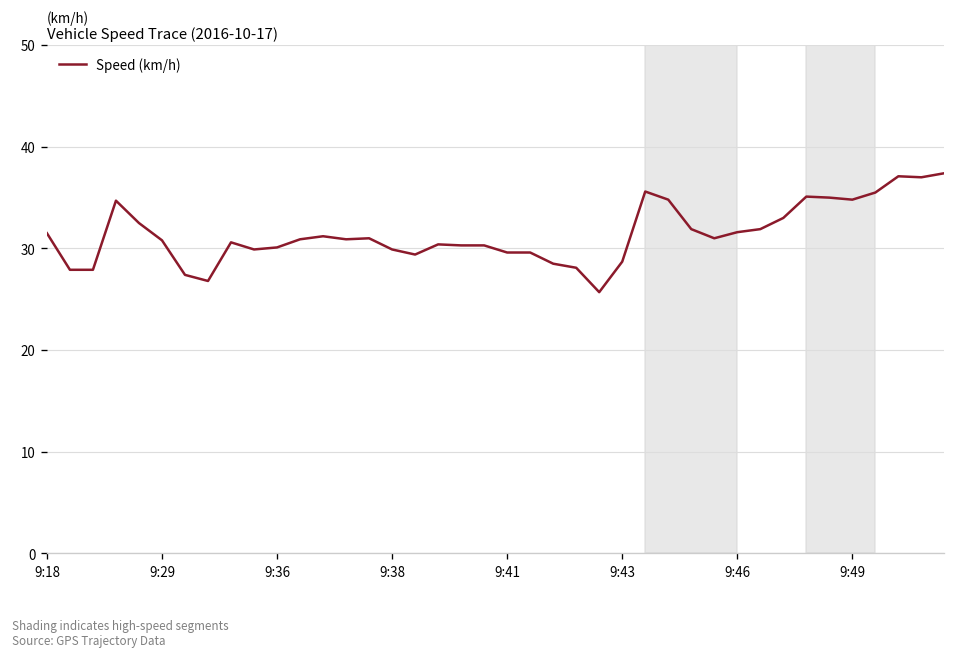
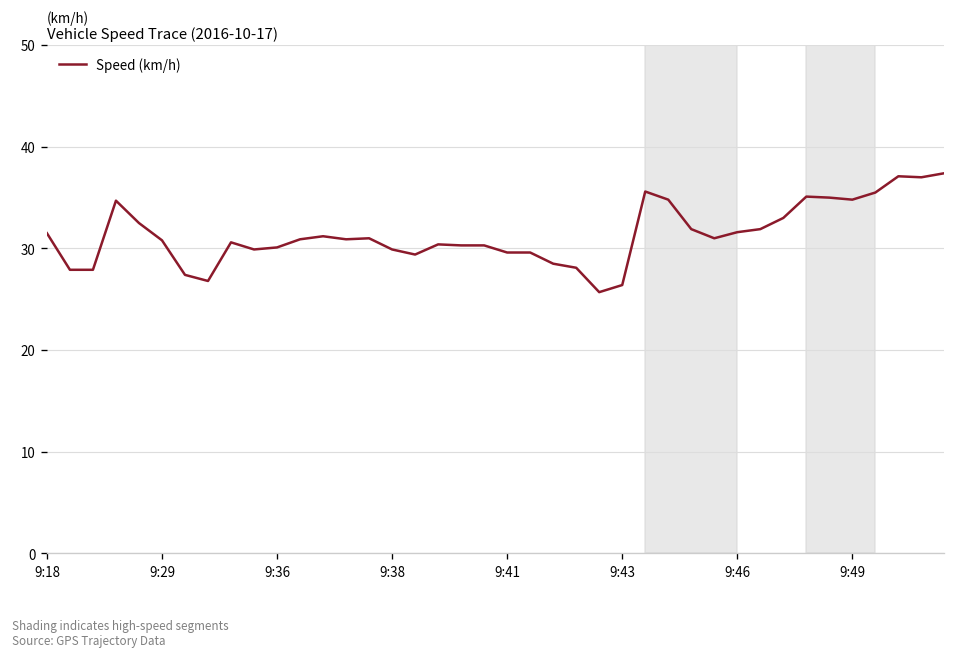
  {
    "9:18": 32,
    "9:29": 31,
-   "9:43": 29
+   "9:43": 26
  }
